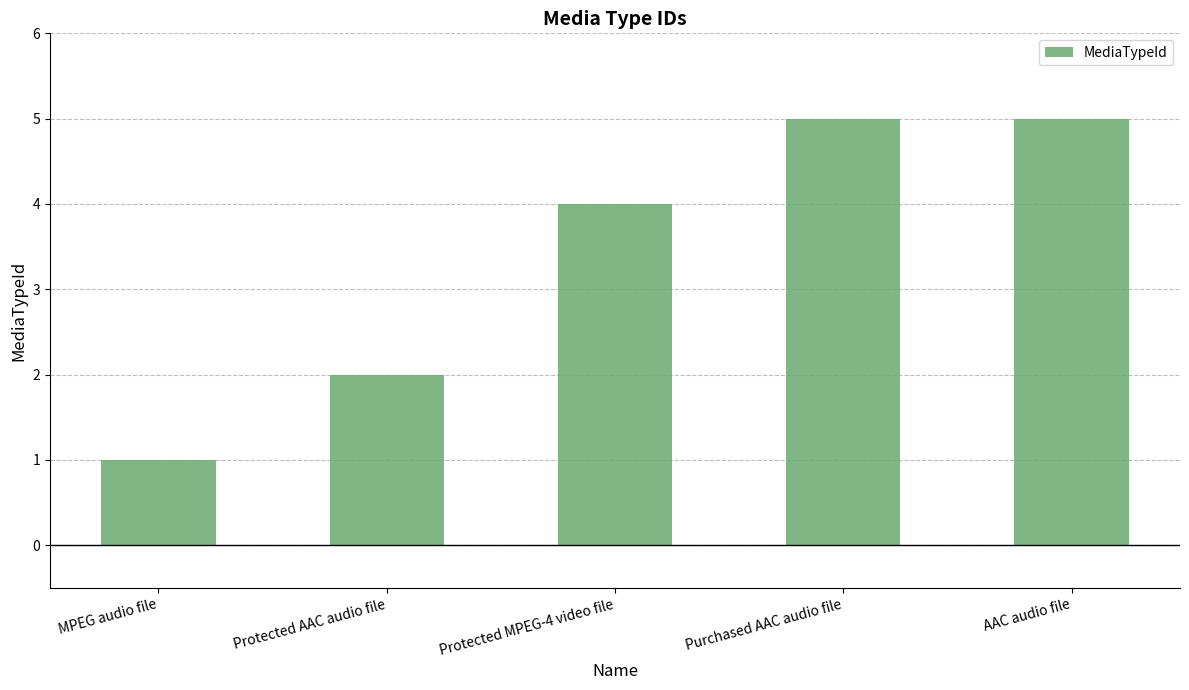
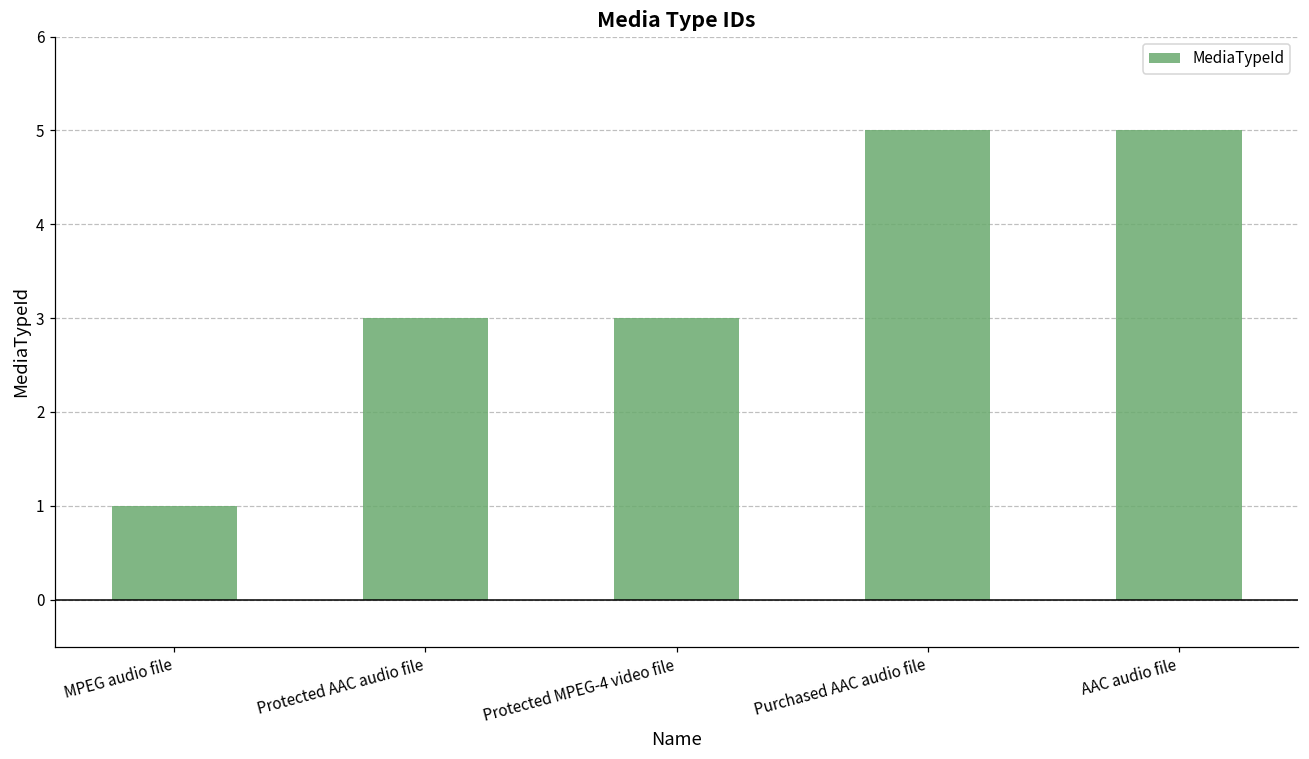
  {
    "MPEG audio file": 1,
-   "Protected AAC audio file": 2,
-   "Protected MPEG-4 video file": 4,
+   "Protected AAC audio file": 3,
+   "Protected MPEG-4 video file": 3,
    "Purchased AAC audio file": 5,
    "AAC audio file": 5
  }
